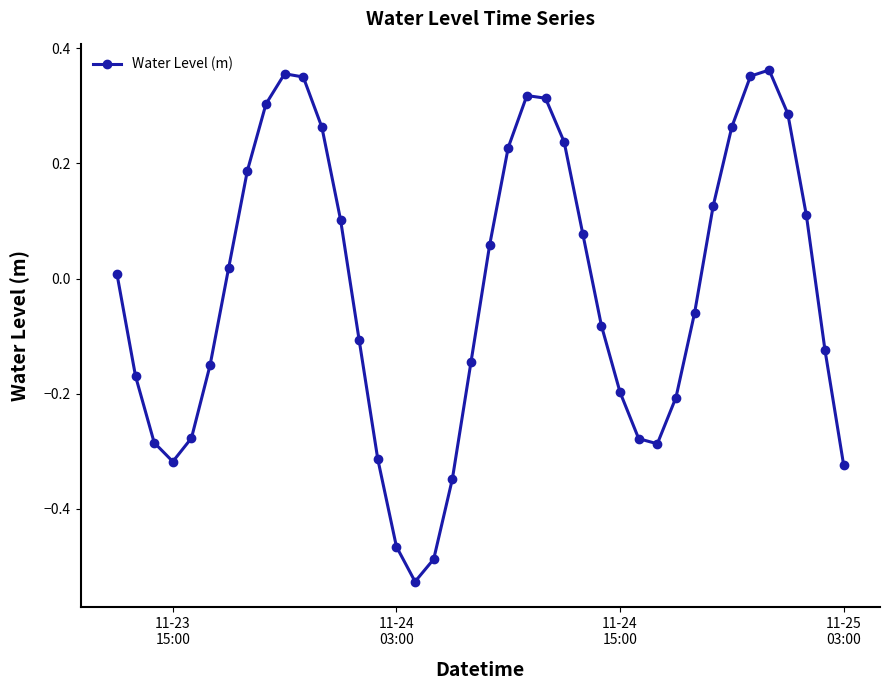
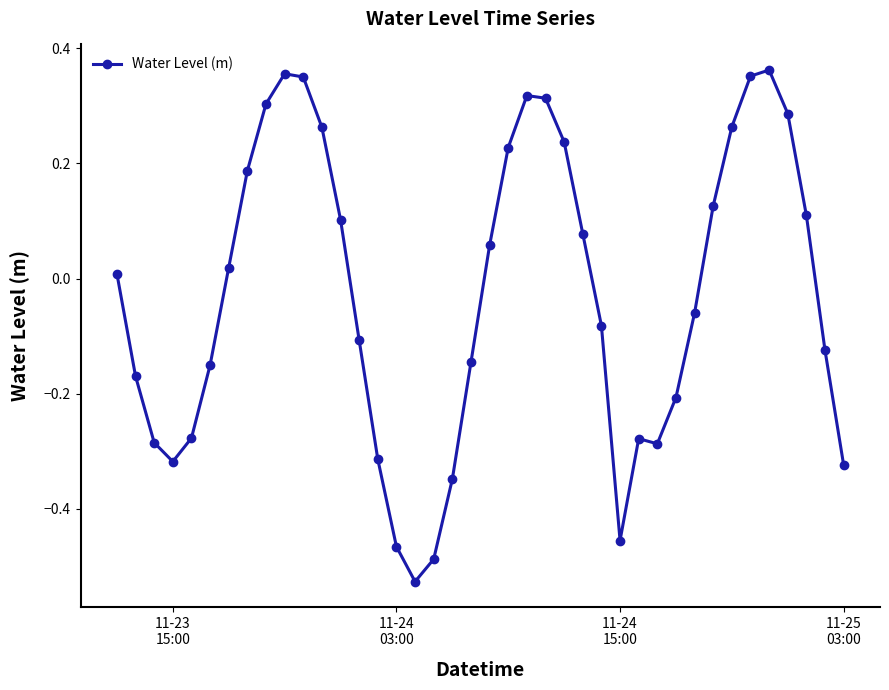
  {
    "11-23 15:00": -0.32,
    "11-24 03:00": -0.47,
-   "11-24 15:00": -0.20,
+   "11-24 15:00": -0.45,
    "11-25 03:00": -0.32
  }
